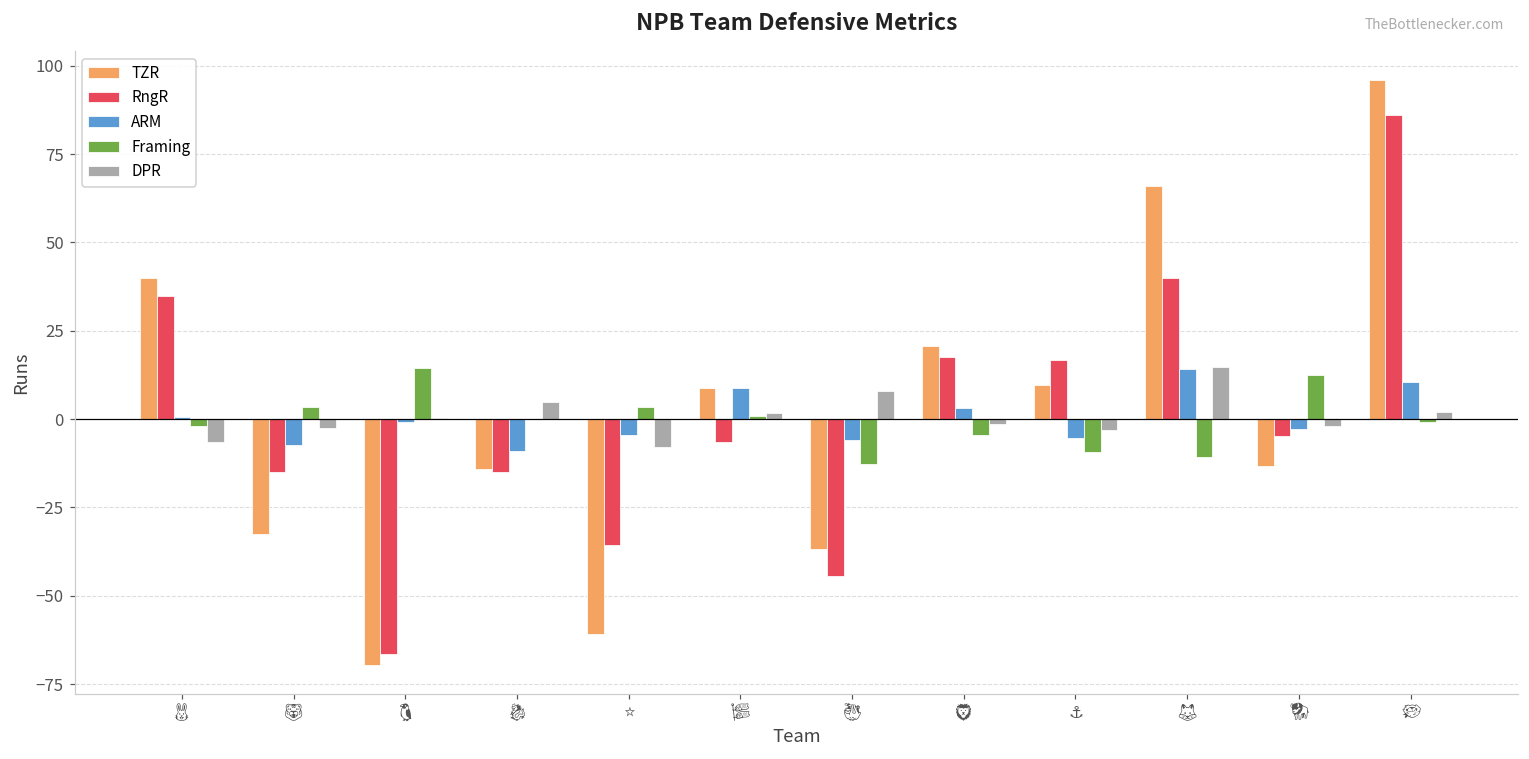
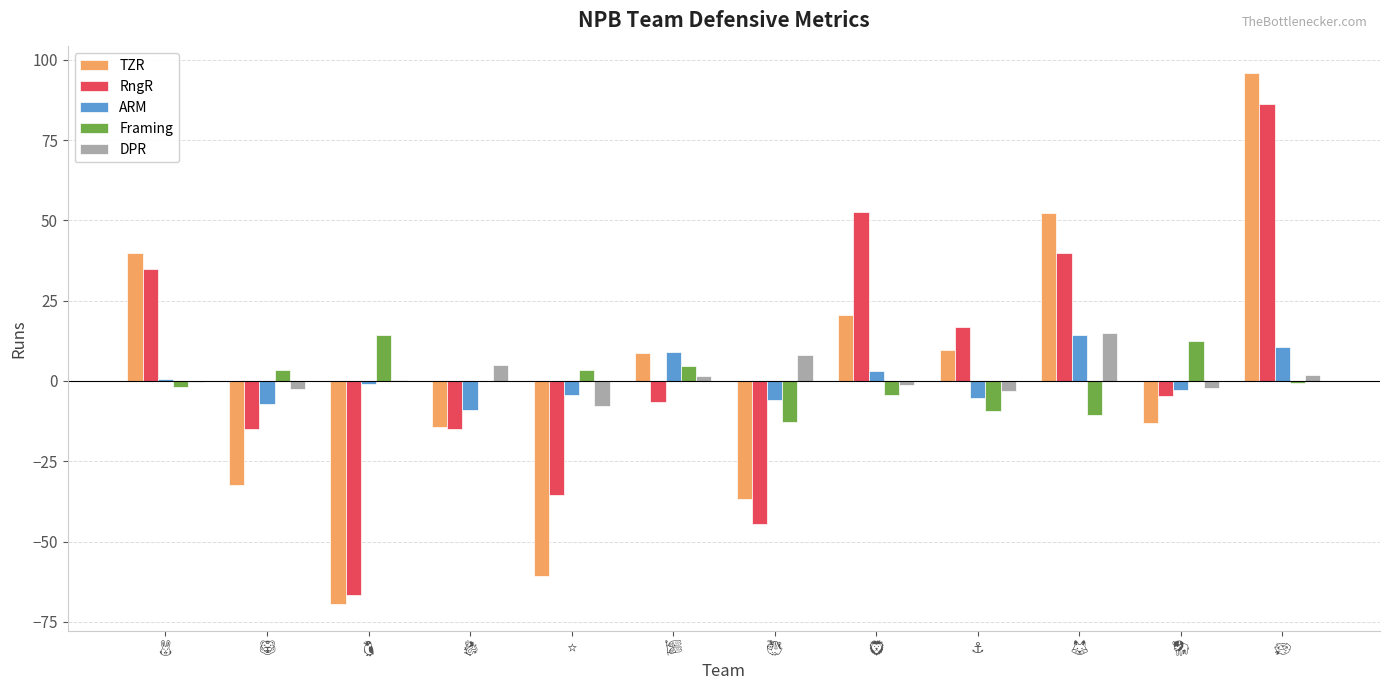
  {
    "TZR": {
      "🐰": 40,
      "🐯": -33,
      "🐧": -70,
      "🐉": -14,
      "⭐": -61,
      "🎏": 9,
      "🦥": -37,
      "🦁": 21,
      "⚓": 10,
-     "🦊": 66,
+     "🦊": 52,
      "🦬": -13,
      "🪺": 96
    },
    "RngR": {
      "🐰": 35,
      "🐯": -15,
      "🐧": -67,
      "🐉": -15,
      "⭐": -36,
      "🎏": -6,
      "🦥": -44,
-     "🦁": 18,
+     "🦁": 53,
      "⚓": 17,
      "🦊": 40,
      "🦬": -5,
      "🪺": 86
    },
    "ARM": {
      "🐯": -7,
      "🐧": -1,
      "🐉": -9,
      "⭐": -4,
      "🎏": 9,
      "🦥": -6,
      "🦁": 3,
      "⚓": -5,
      "🦊": 14,
      "🦬": -3,
      "🪺": 11
    },
    "Framing": {
      "🐰": -2,
      "🐯": 3,
      "🐧": 14,
      "⭐": 3,
-     "🎏": 1,
+     "🎏": 5,
      "🦥": -13,
      "🦁": -4,
      "⚓": -9,
      "🦊": -11,
      "🦬": 13
    },
    "DPR": {
-     "🐰": -6,
+     "🐰": 0,
      "🐯": -2,
      "🐉": 5,
      "⭐": -8,
      "🎏": 2,
      "🦥": 8,
      "🦁": -1,
      "⚓": -3,
      "🦊": 15,
      "🦬": -2,
      "🪺": 2
    }
  }
